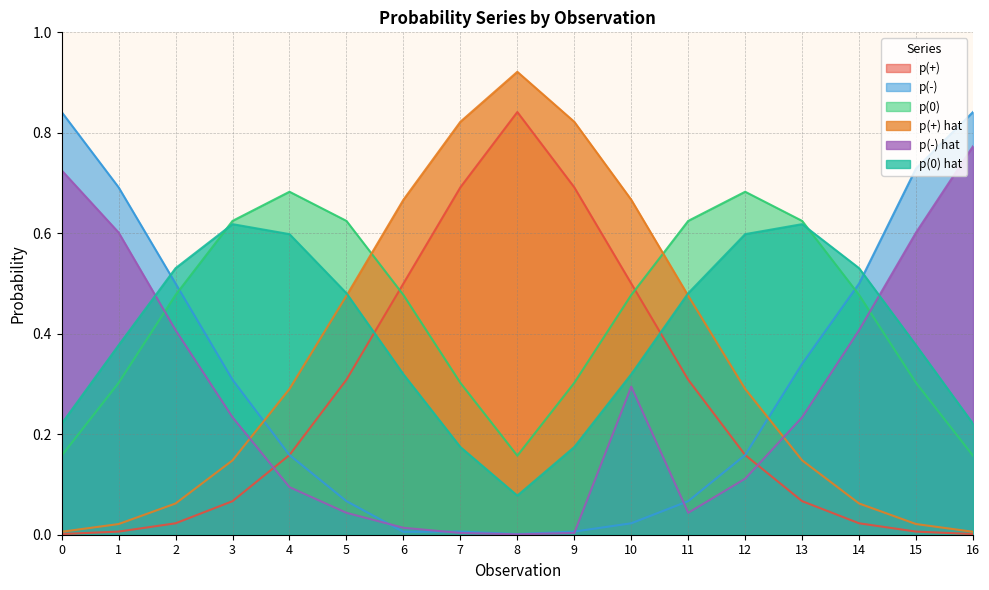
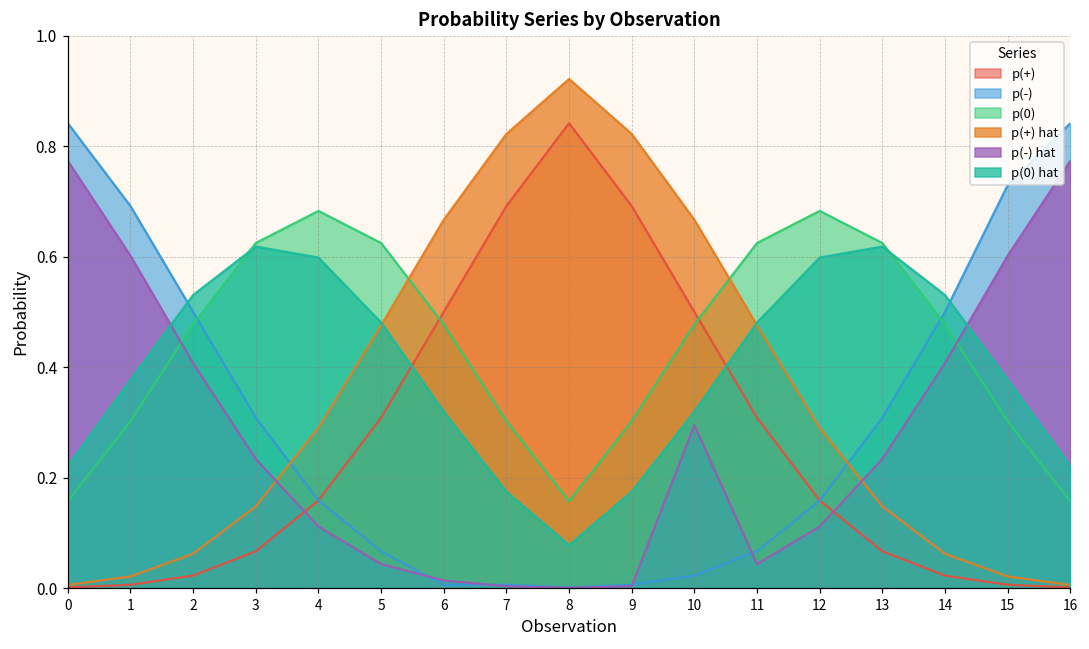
  {
    "p(-)": {
      "0": 0.84,
      "1": 0.69,
      "2": 0.50,
      "3": 0.31,
      "5": 0.07,
      "6": 0.01,
      "10": 0.02,
      "11": 0.07,
-     "13": 0.34,
+     "13": 0.31,
      "14": 0.50,
      "16": 0.84
    },
    "p(-) hat": {
-     "0": 0.73,
+     "0": 0.77,
      "1": 0.60,
      "2": 0.41,
      "3": 0.23,
-     "4": 0.09,
+     "4": 0.11,
      "5": 0.04,
      "6": 0.01,
      "10": 0.29,
      "11": 0.04,
      "12": 0.11,
      "13": 0.23,
      "14": 0.41,
      "15": 0.60,
      "16": 0.77
    }
  }
